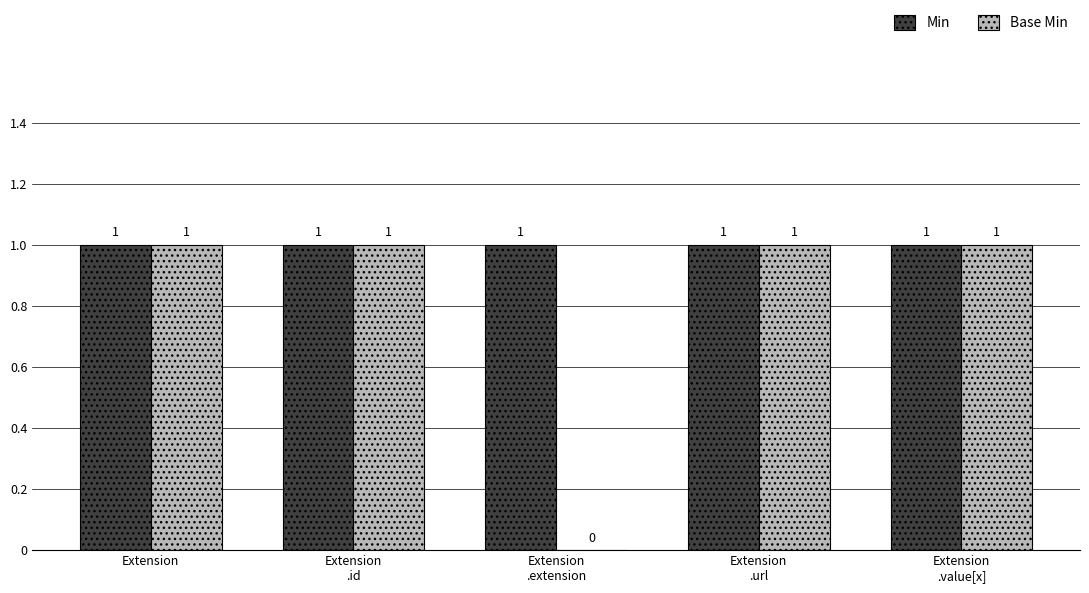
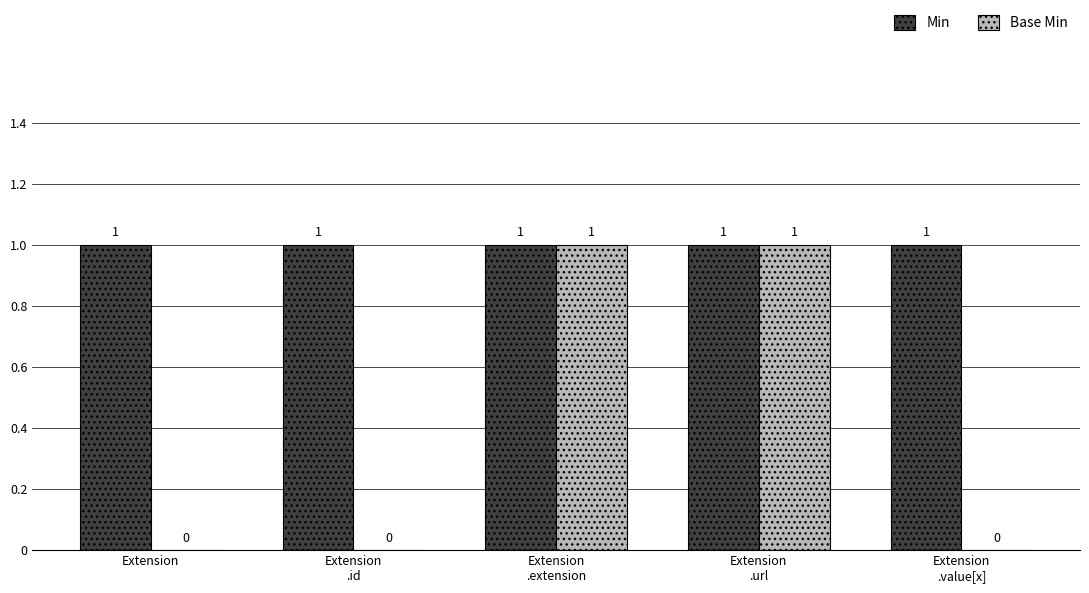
  {
    "Min": {
      "Extension": 1,
      "Extension .id": 1,
      "Extension .extension": 1,
      "Extension .url": 1,
      "Extension .value[x]": 1
    },
    "Base Min": {
-     "Extension": 1,
-     "Extension .id": 1,
-     "Extension .extension": 0,
+     "Extension": 0,
+     "Extension .id": 0,
+     "Extension .extension": 1,
      "Extension .url": 1,
-     "Extension .value[x]": 1
+     "Extension .value[x]": 0
    }
  }
